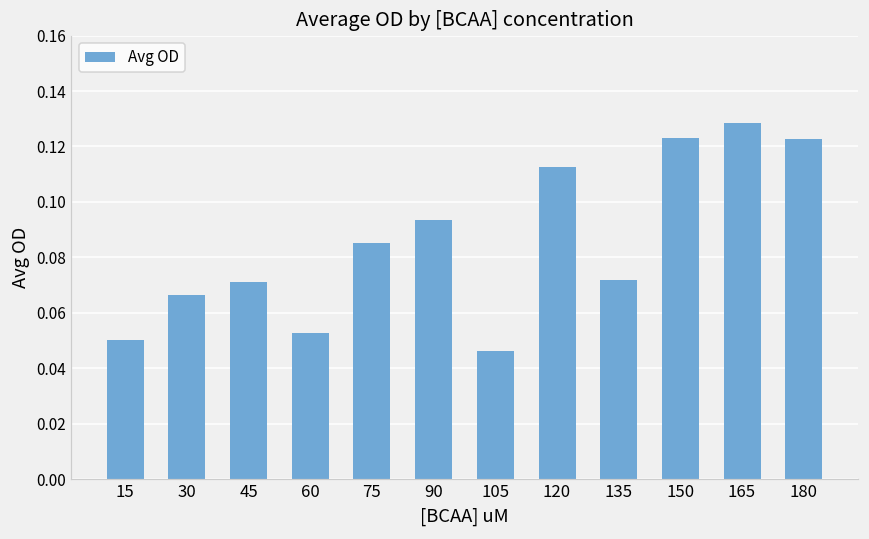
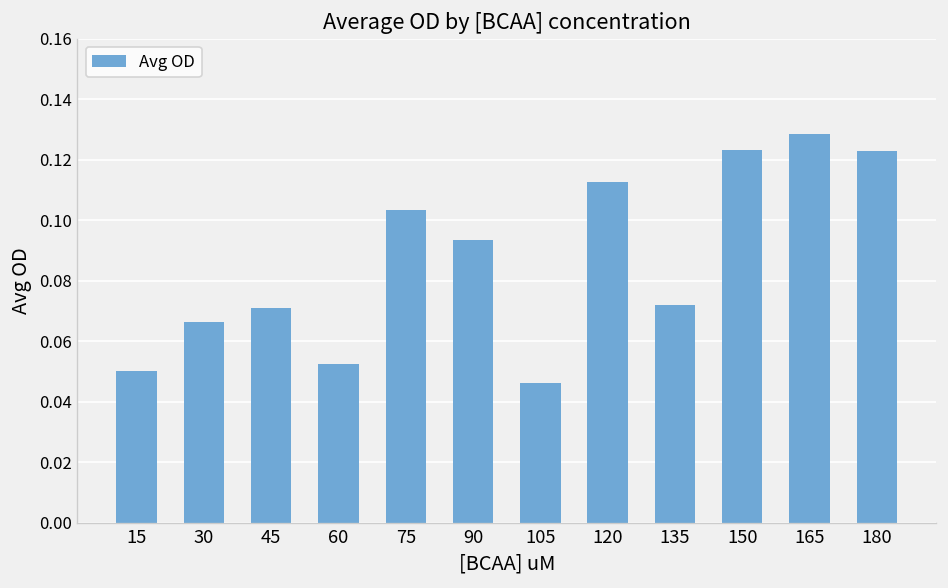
  {
    "15": 0.050,
    "30": 0.066,
    "45": 0.071,
    "60": 0.053,
-   "75": 0.085,
+   "75": 0.103,
    "90": 0.094,
    "105": 0.046,
    "120": 0.113,
    "135": 0.072,
    "150": 0.123,
    "165": 0.128,
    "180": 0.123
  }
